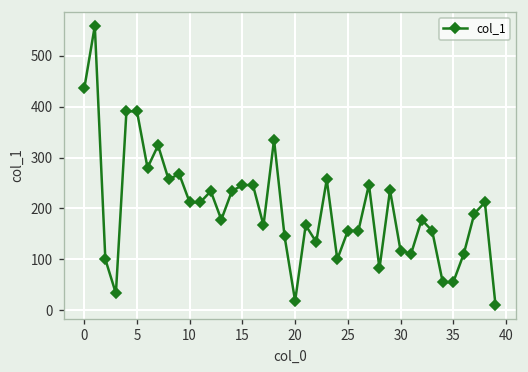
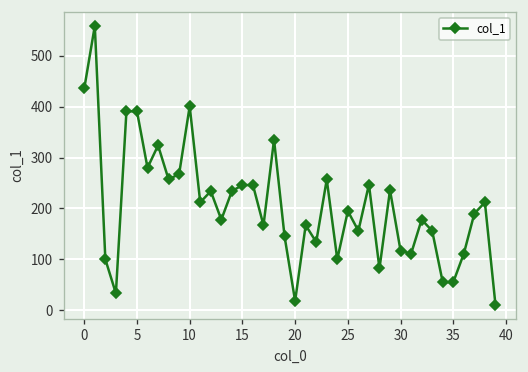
  {
    "0": 440,
    "5": 390,
-   "10": 210,
+   "10": 400,
    "15": 250,
    "20": 20,
-   "25": 160,
+   "25": 200,
    "30": 120,
    "35": 60
  }
